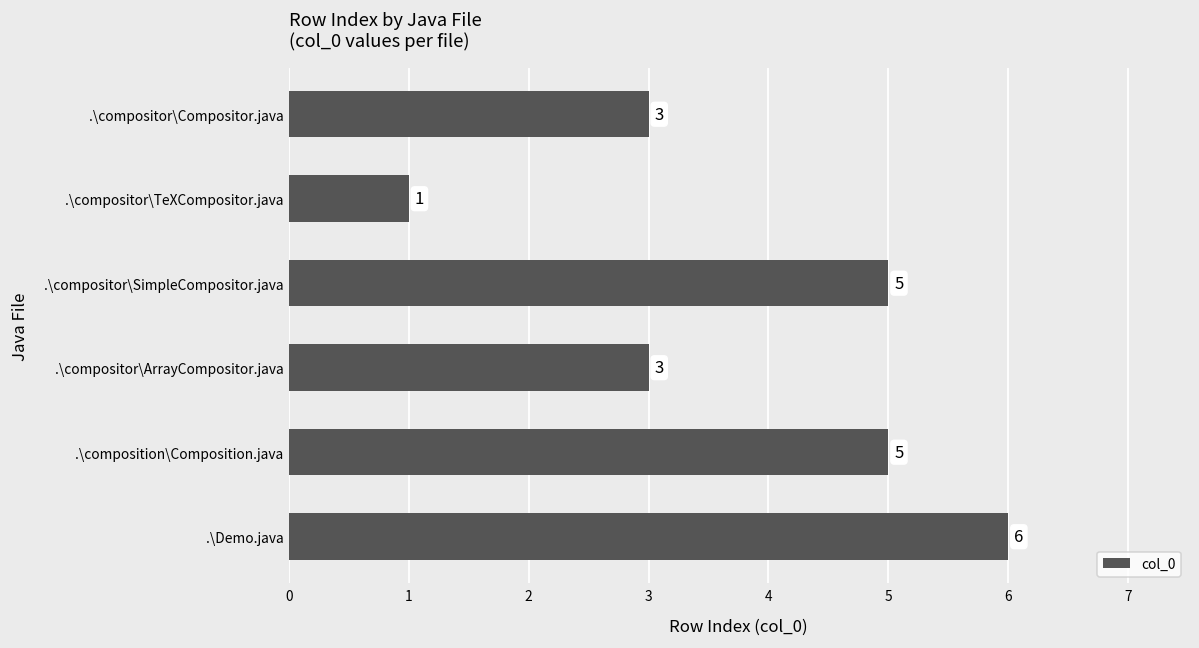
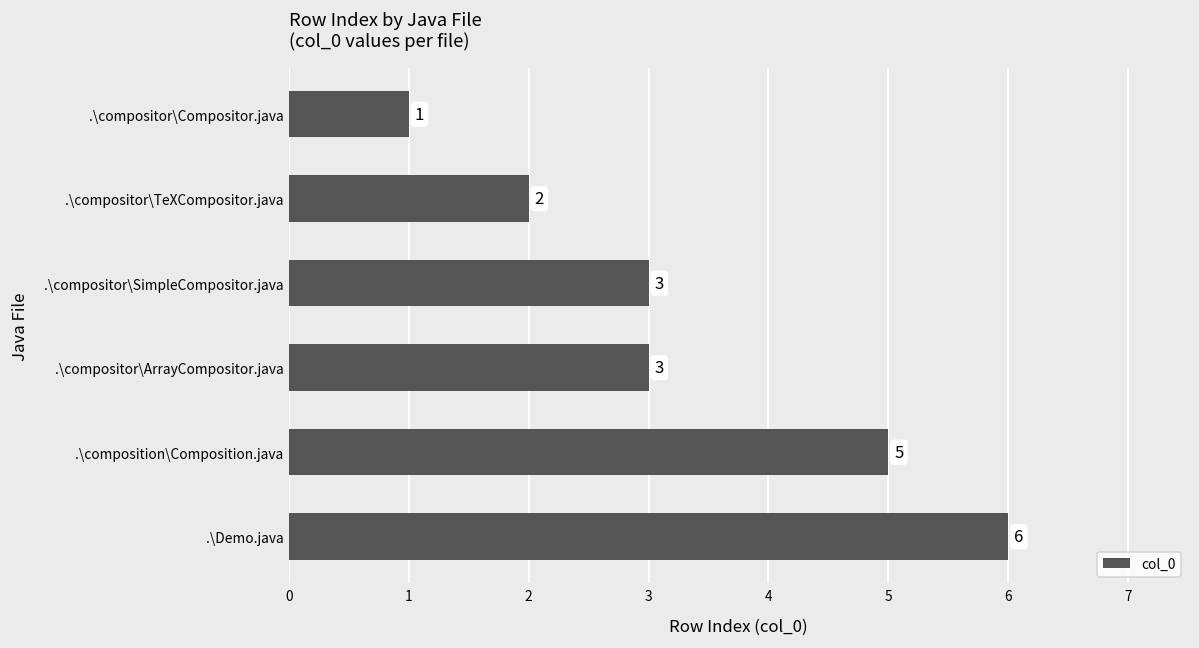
  {
-   ".\\compositor\\Compositor.java": 3,
-   ".\\compositor\\TeXCompositor.java": 1,
-   ".\\compositor\\SimpleCompositor.java": 5
+   ".\\compositor\\Compositor.java": 1,
+   ".\\compositor\\TeXCompositor.java": 2,
+   ".\\compositor\\SimpleCompositor.java": 3
  }
